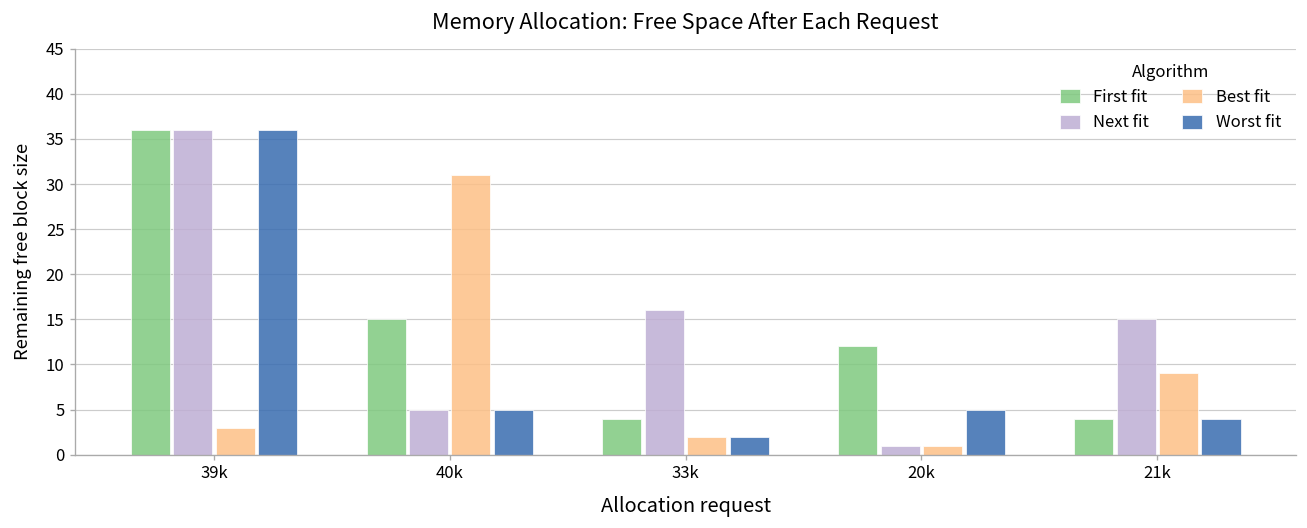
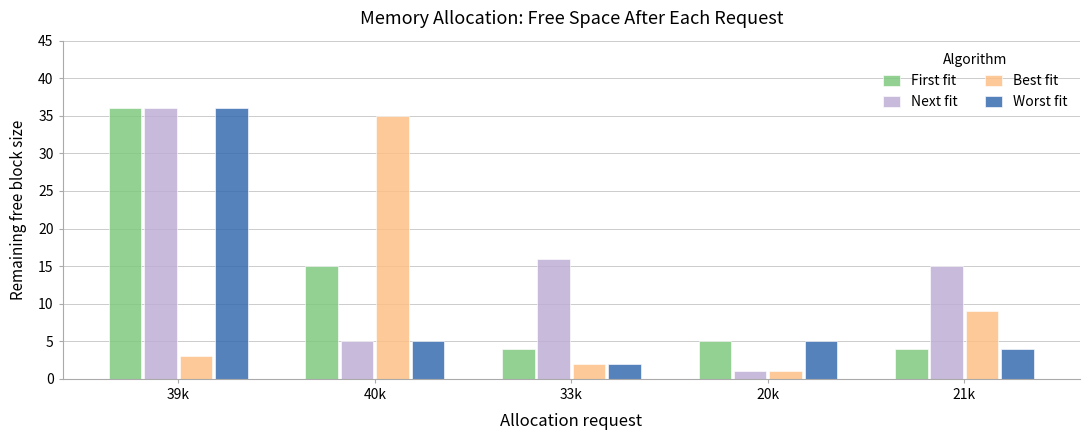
  {
    "First fit": {
      "39k": 36,
      "40k": 15,
      "33k": 4,
-     "20k": 12,
+     "20k": 5,
      "21k": 4
    },
    "Next fit": {
      "39k": 36,
      "40k": 5,
      "33k": 16,
      "20k": 1,
      "21k": 15
    },
    "Best fit": {
      "39k": 3,
-     "40k": 31,
+     "40k": 35,
      "33k": 2,
      "20k": 1,
      "21k": 9
    },
    "Worst fit": {
      "39k": 36,
      "40k": 5,
      "33k": 2,
      "20k": 5,
      "21k": 4
    }
  }
